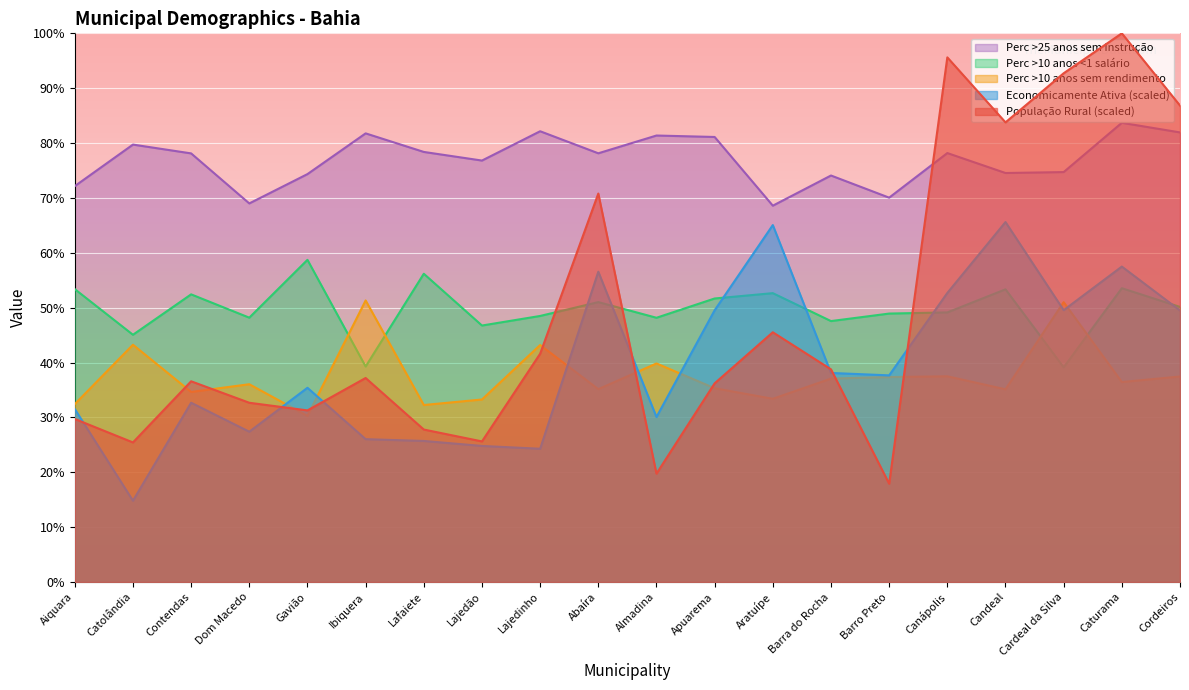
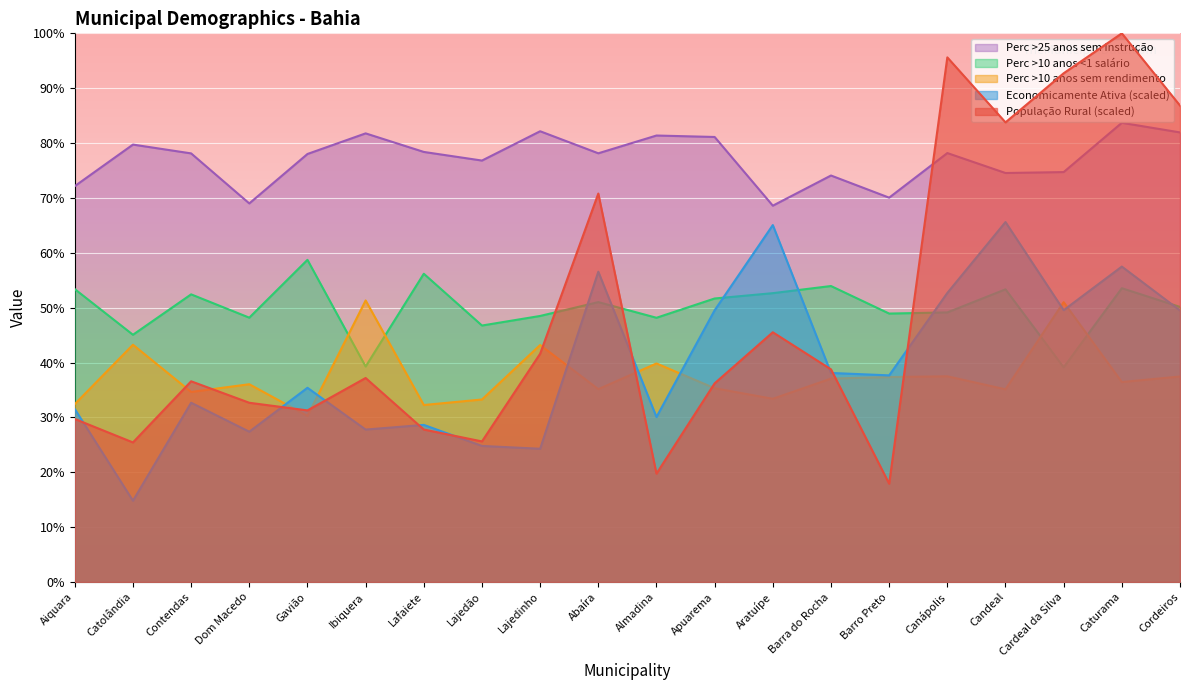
  {
    "Perc >25 anos sem instrução": {
      "Aiquara": "72%",
      "Catolândia": "80%",
      "Contendas": "78%",
      "Dom Macedo": "69%",
-     "Gavião": "74%",
+     "Gavião": "78%",
      "Ibiquera": "82%",
      "Lafaiete": "78%",
      "Lajedão": "77%",
      "Lajedinho": "82%",
      "Abaíra": "78%",
      "Almadina": "81%",
      "Apuarema": "81%",
      "Aratuípe": "69%",
      "Barra do Rocha": "74%",
      "Barro Preto": "70%",
      "Canápolis": "78%",
      "Candeal": "75%",
      "Cardeal da Silva": "75%",
      "Caturama": "84%",
      "Cordeiros": "82%"
    },
    "Perc >10 anos <1 salário": {
      "Aiquara": "53%",
      "Catolândia": "45%",
      "Contendas": "52%",
      "Dom Macedo": "48%",
      "Gavião": "59%",
      "Ibiquera": "39%",
      "Lafaiete": "56%",
      "Lajedão": "47%",
      "Lajedinho": "48%",
      "Abaíra": "51%",
      "Almadina": "48%",
      "Apuarema": "52%",
      "Aratuípe": "53%",
-     "Barra do Rocha": "48%",
+     "Barra do Rocha": "54%",
      "Barro Preto": "49%",
      "Canápolis": "49%",
      "Candeal": "53%",
      "Cardeal da Silva": "39%",
      "Caturama": "54%",
      "Cordeiros": "50%"
    },
    "Perc >10 anos sem rendimento": {
      "Aiquara": "32%",
      "Catolândia": "43%",
      "Contendas": "35%",
      "Dom Macedo": "36%",
      "Gavião": "30%",
      "Ibiquera": "51%",
      "Lafaiete": "32%",
      "Lajedão": "33%",
      "Lajedinho": "43%",
      "Abaíra": "35%",
      "Almadina": "40%",
      "Apuarema": "35%",
      "Aratuípe": "33%",
      "Barra do Rocha": "37%",
      "Canápolis": "37%",
      "Candeal": "35%",
      "Cardeal da Silva": "51%",
      "Caturama": "36%",
      "Cordeiros": "37%"
    },
    "Economicamente Ativa (scaled)": {
      "Aiquara": "32%",
      "Catolândia": "15%",
      "Contendas": "33%",
      "Dom Macedo": "27%",
      "Gavião": "35%",
-     "Ibiquera": "26%",
-     "Lafaiete": "26%",
+     "Ibiquera": "28%",
+     "Lafaiete": "29%",
      "Lajedão": "25%",
      "Lajedinho": "24%",
      "Abaíra": "57%",
      "Almadina": "30%",
      "Apuarema": "50%",
      "Aratuípe": "65%",
      "Barra do Rocha": "38%",
      "Canápolis": "53%",
      "Candeal": "66%",
      "Cardeal da Silva": "50%",
      "Caturama": "57%",
      "Cordeiros": "49%"
    },
    "População Rural (scaled)": {
      "Aiquara": "30%",
      "Catolândia": "25%",
      "Contendas": "37%",
      "Dom Macedo": "33%",
      "Gavião": "31%",
      "Ibiquera": "37%",
      "Lafaiete": "28%",
      "Lajedão": "26%",
      "Lajedinho": "42%",
      "Abaíra": "71%",
      "Almadina": "20%",
      "Apuarema": "36%",
      "Aratuípe": "46%",
      "Barra do Rocha": "39%",
      "Barro Preto": "18%",
      "Canápolis": "96%",
      "Candeal": "84%",
      "Caturama": "100%",
      "Cordeiros": "87%"
    }
  }
